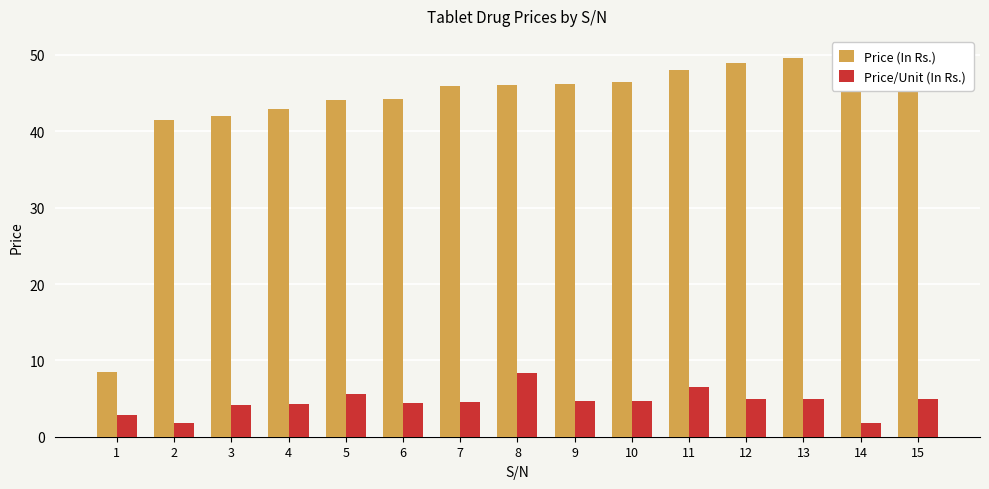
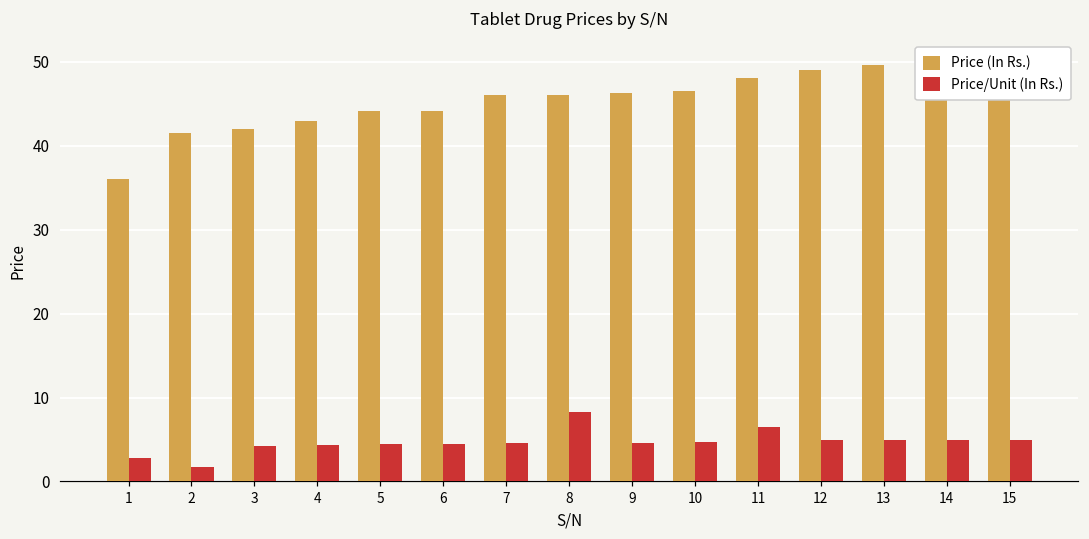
  {
    "Price (In Rs.)": {
-     "1": 8,
+     "1": 36,
      "2": 42,
      "3": 42,
      "4": 43,
      "5": 44,
      "6": 44,
      "7": 46,
      "8": 46,
      "9": 46,
      "10": 46,
      "11": 48,
      "12": 49,
      "13": 50
    },
    "Price/Unit (In Rs.)": {
      "1": 3,
      "2": 2,
      "3": 4,
      "4": 4,
-     "5": 6,
+     "5": 4,
      "6": 4,
      "7": 5,
      "8": 8,
      "9": 5,
      "10": 5,
      "11": 7,
      "12": 5,
      "13": 5,
-     "14": 2,
+     "14": 5,
      "15": 5
    }
  }
